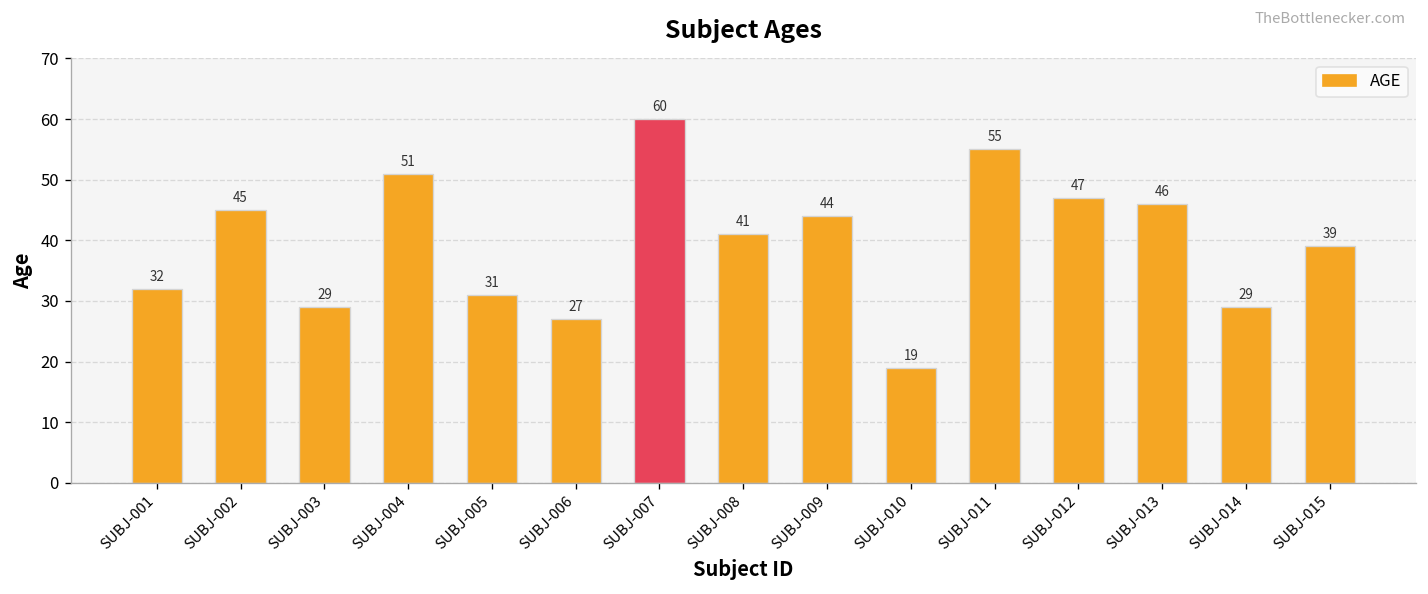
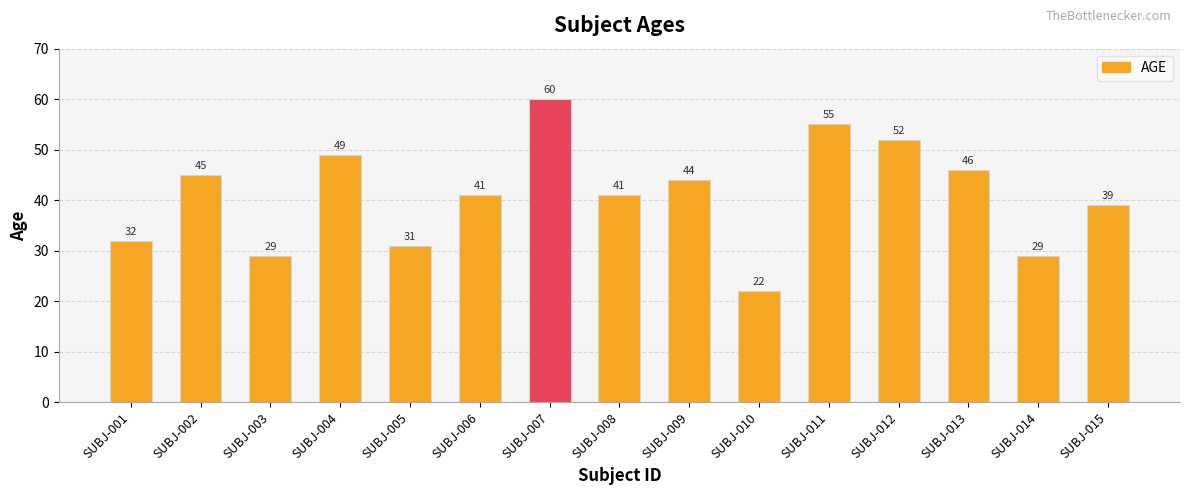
  {
    "SUBJ-001": 32,
    "SUBJ-002": 45,
    "SUBJ-003": 29,
-   "SUBJ-004": 51,
+   "SUBJ-004": 49,
    "SUBJ-005": 31,
-   "SUBJ-006": 27,
+   "SUBJ-006": 41,
    "SUBJ-007": 60,
    "SUBJ-008": 41,
    "SUBJ-009": 44,
-   "SUBJ-010": 19,
+   "SUBJ-010": 22,
    "SUBJ-011": 55,
-   "SUBJ-012": 47,
+   "SUBJ-012": 52,
    "SUBJ-013": 46,
    "SUBJ-014": 29,
    "SUBJ-015": 39
  }
